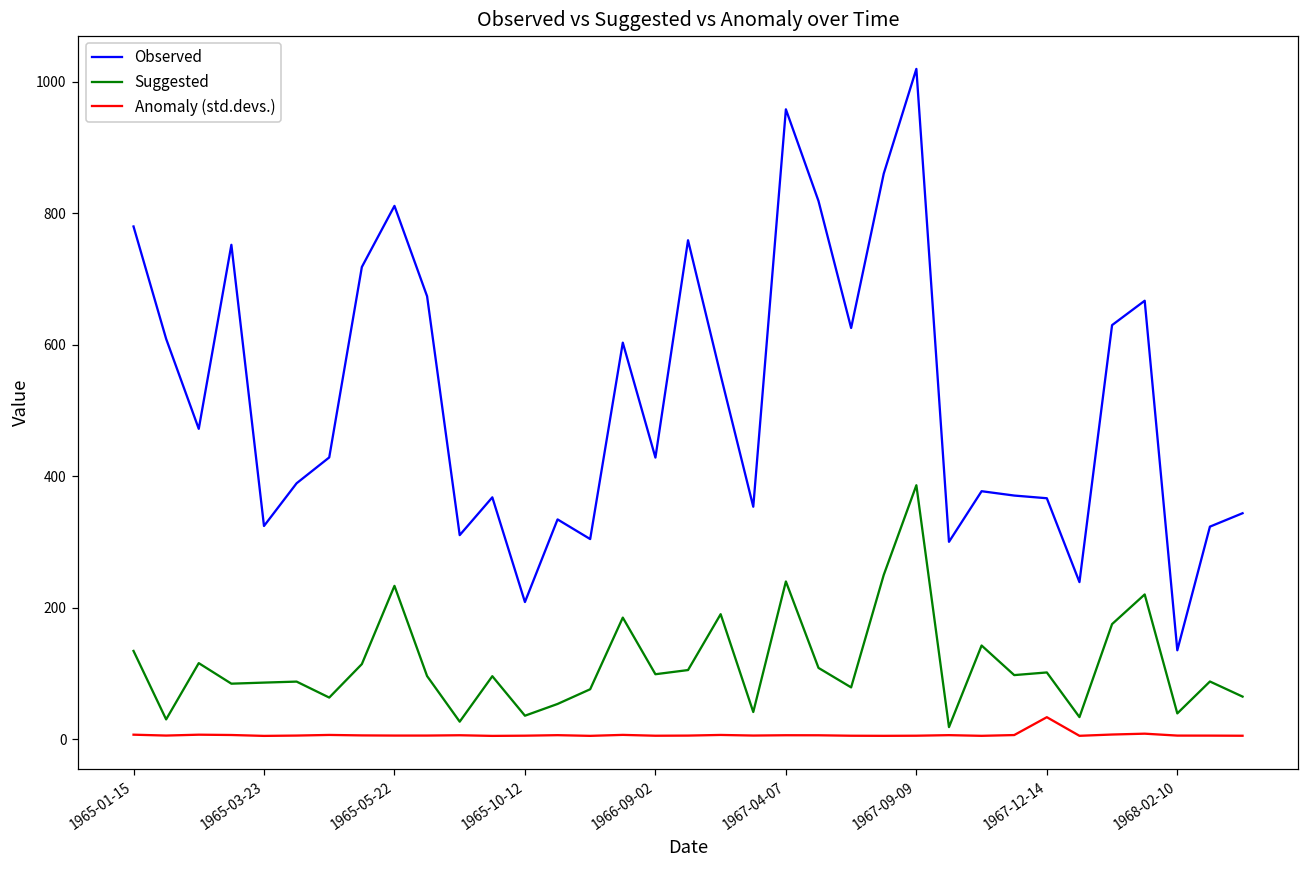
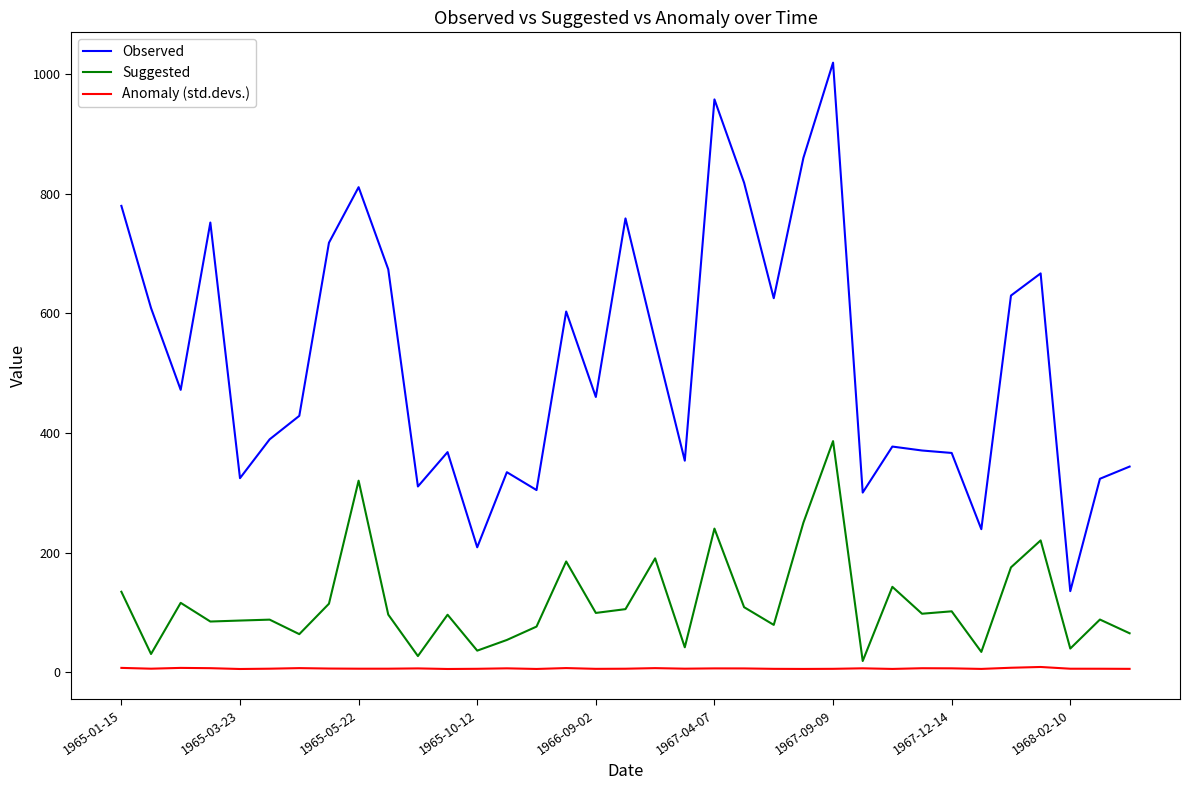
  {
    "Observed": {
      "1965-01-15": 780,
      "1965-03-23": 320,
      "1965-05-22": 810,
      "1965-10-12": 210,
-     "1966-09-02": 430,
+     "1966-09-02": 460,
      "1967-04-07": 960,
      "1967-09-09": 1020,
      "1967-12-14": 370,
      "1968-02-10": 140
    },
    "Suggested": {
      "1965-01-15": 130,
      "1965-03-23": 90,
-     "1965-05-22": 230,
+     "1965-05-22": 320,
      "1965-10-12": 40,
      "1966-09-02": 100,
      "1967-04-07": 240,
      "1967-09-09": 390,
      "1967-12-14": 100,
      "1968-02-10": 40
    },
    "Anomaly (std.devs.)": {
      "1965-01-15": 10,
      "1965-03-23": 10,
      "1965-05-22": 10,
      "1965-10-12": 10,
      "1966-09-02": 10,
      "1967-04-07": 10,
      "1967-09-09": 10,
-     "1967-12-14": 30,
+     "1967-12-14": 10,
      "1968-02-10": 10
    }
  }
